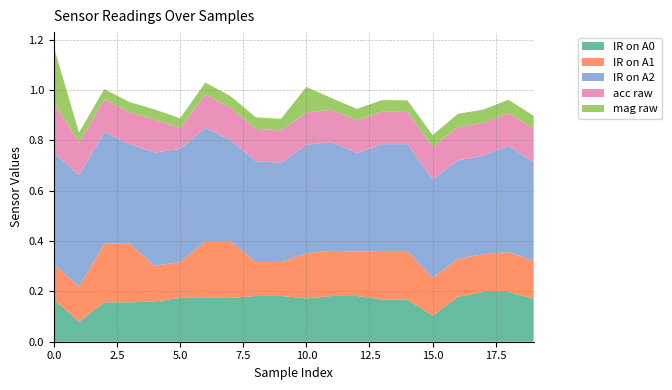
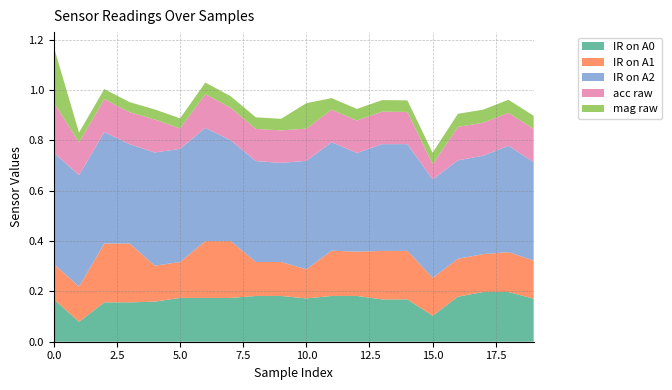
  {
    "IR on A0": {
      "0.0": 0.17,
      "5.0": 0.17,
      "10.0": 0.17,
      "15.0": 0.10
    },
    "IR on A1": {
      "0.0": 0.14,
      "5.0": 0.14,
-     "10.0": 0.18,
+     "10.0": 0.12,
      "15.0": 0.15
    },
    "IR on A2": {
      "0.0": 0.44,
      "5.0": 0.45,
      "10.0": 0.43,
      "15.0": 0.39
    },
    "acc raw": {
      "0.0": 0.20,
      "5.0": 0.08,
      "10.0": 0.13,
-     "15.0": 0.13
+     "15.0": 0.06
    },
    "mag raw": {
      "0.0": 0.22,
      "5.0": 0.04,
      "10.0": 0.10,
      "15.0": 0.05
    }
  }
